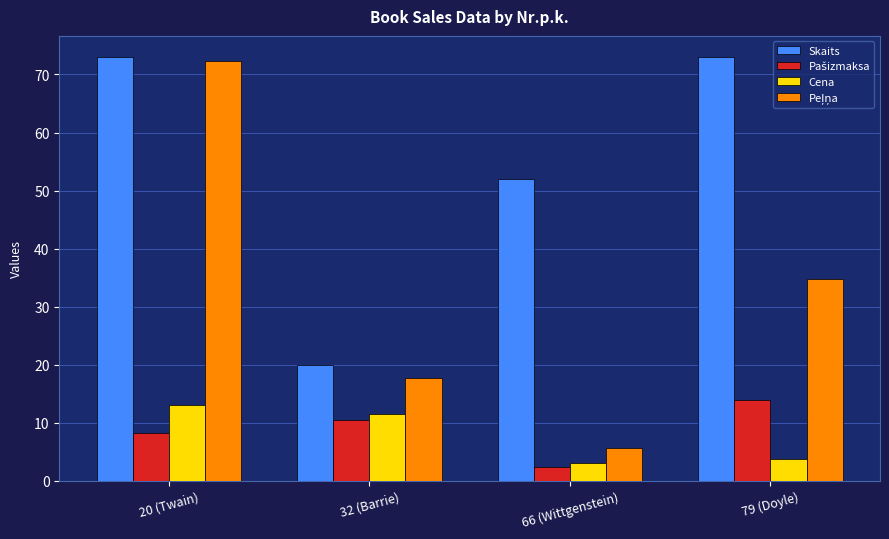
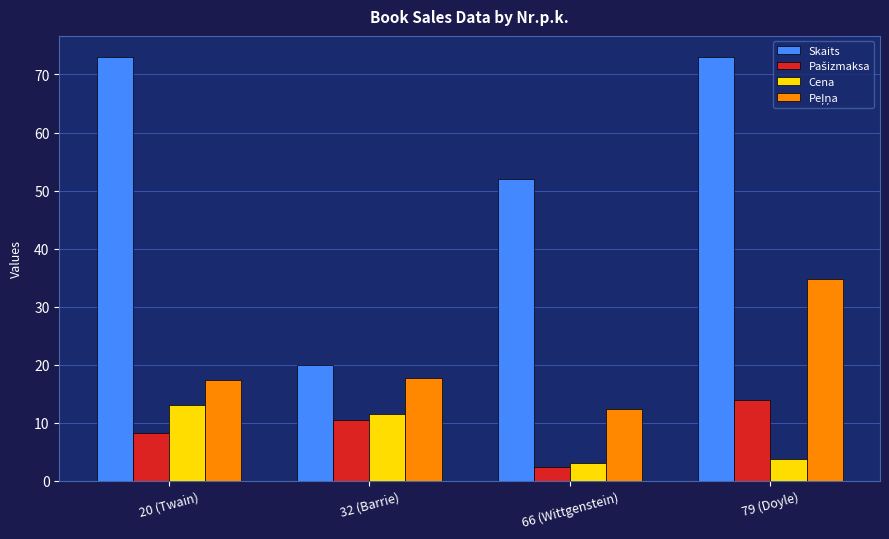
  {
    "Skaits": {
      "20 (Twain)": 73,
      "32 (Barrie)": 20,
      "66 (Wittgenstein)": 52,
      "79 (Doyle)": 73
    },
    "Pašizmaksa": {
      "20 (Twain)": 8,
      "32 (Barrie)": 11,
      "66 (Wittgenstein)": 2,
      "79 (Doyle)": 14
    },
    "Cena": {
      "20 (Twain)": 13,
      "32 (Barrie)": 12,
      "66 (Wittgenstein)": 3,
      "79 (Doyle)": 4
    },
    "Peļņa": {
-     "20 (Twain)": 72,
+     "20 (Twain)": 17,
      "32 (Barrie)": 18,
-     "66 (Wittgenstein)": 6,
+     "66 (Wittgenstein)": 12,
      "79 (Doyle)": 35
    }
  }
